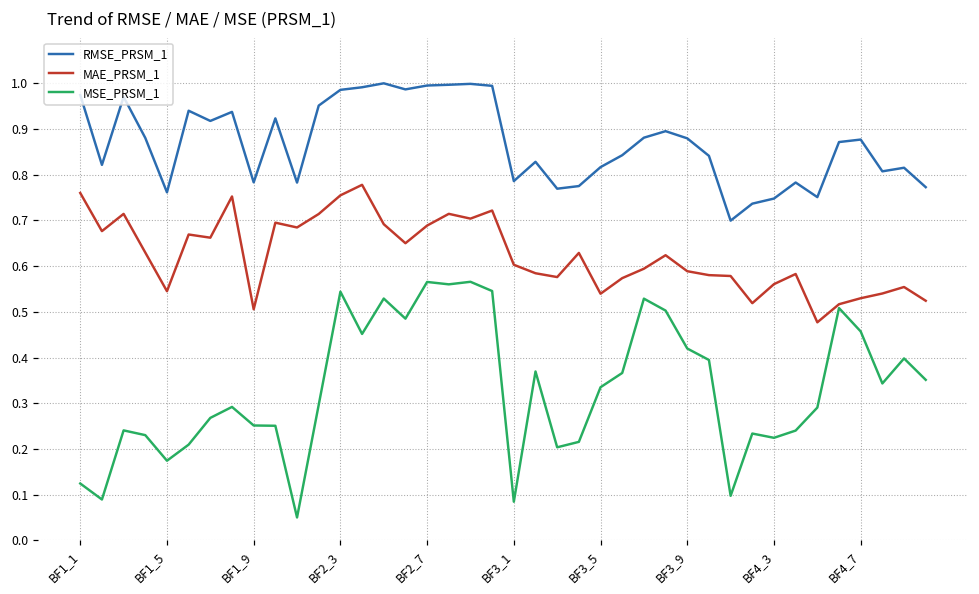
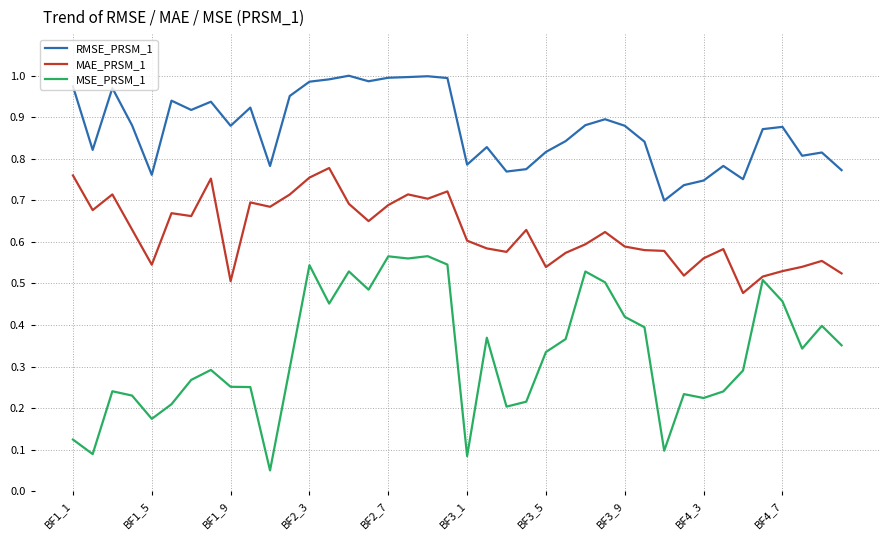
  {
    "RMSE_PRSM_1": {
      "BF1_5": 0.76,
-     "BF1_9": 0.78,
+     "BF1_9": 0.88,
      "BF2_3": 0.99,
      "BF2_7": 1.00,
      "BF3_1": 0.79,
      "BF3_5": 0.82,
      "BF3_9": 0.88,
      "BF4_3": 0.75,
      "BF4_7": 0.88
    },
    "MAE_PRSM_1": {
      "BF1_1": 0.76,
      "BF1_5": 0.55,
      "BF1_9": 0.51,
      "BF2_3": 0.75,
      "BF2_7": 0.69,
      "BF3_1": 0.60,
      "BF3_5": 0.54,
      "BF3_9": 0.59,
      "BF4_3": 0.56,
      "BF4_7": 0.53
    },
    "MSE_PRSM_1": {
      "BF1_1": 0.12,
      "BF1_5": 0.17,
      "BF1_9": 0.25,
      "BF2_3": 0.54,
      "BF2_7": 0.57,
      "BF3_1": 0.08,
      "BF3_5": 0.34,
      "BF3_9": 0.42,
      "BF4_3": 0.22,
      "BF4_7": 0.46
    }
  }
